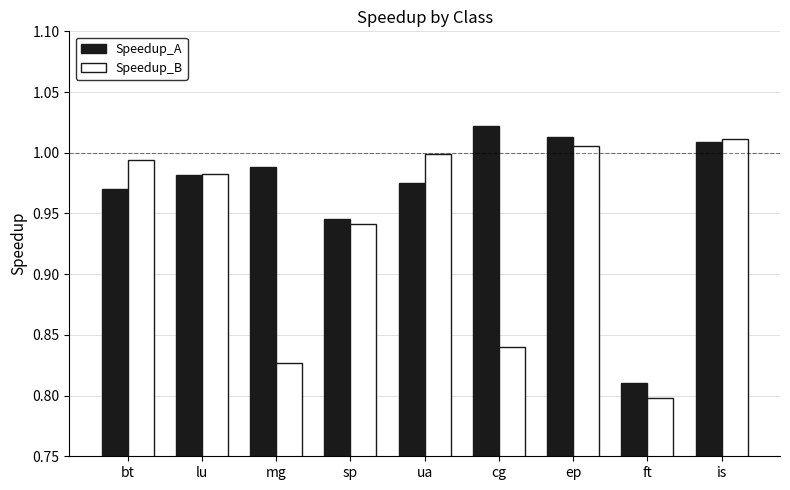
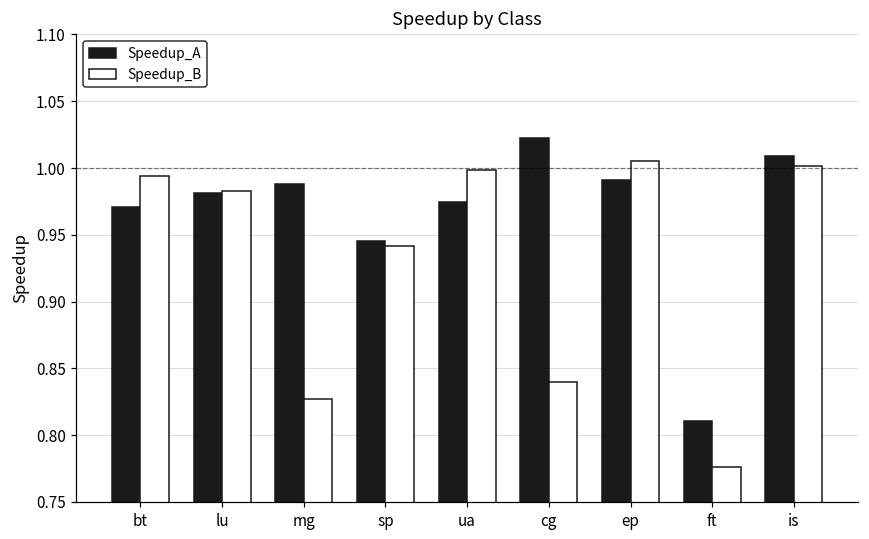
  {
    "Speedup_A": {
      "bt": 0.970,
      "lu": 0.981,
      "mg": 0.988,
      "sp": 0.946,
      "ua": 0.975,
      "cg": 1.022,
-     "ep": 1.013,
+     "ep": 0.991,
      "ft": 0.810,
      "is": 1.009
    },
    "Speedup_B": {
      "bt": 0.994,
      "lu": 0.983,
      "mg": 0.827,
      "sp": 0.941,
      "ua": 0.999,
      "cg": 0.840,
      "ep": 1.006,
-     "ft": 0.798,
-     "is": 1.011
+     "ft": 0.776,
+     "is": 1.001
    }
  }
